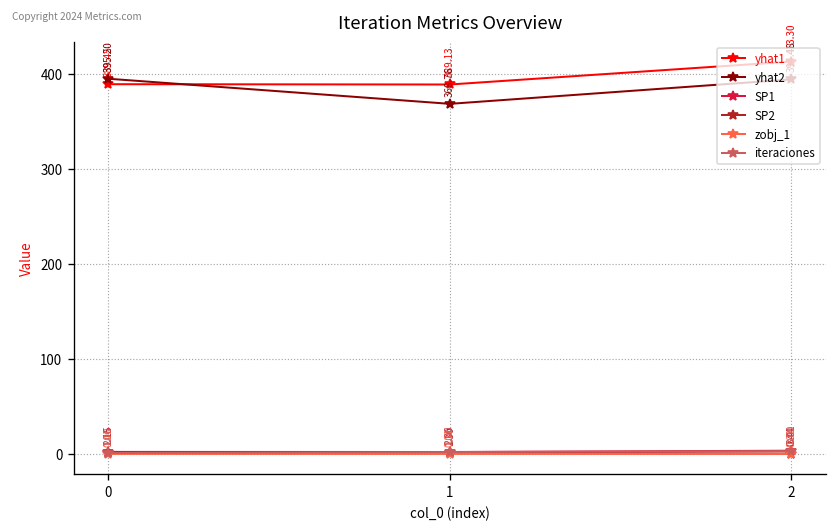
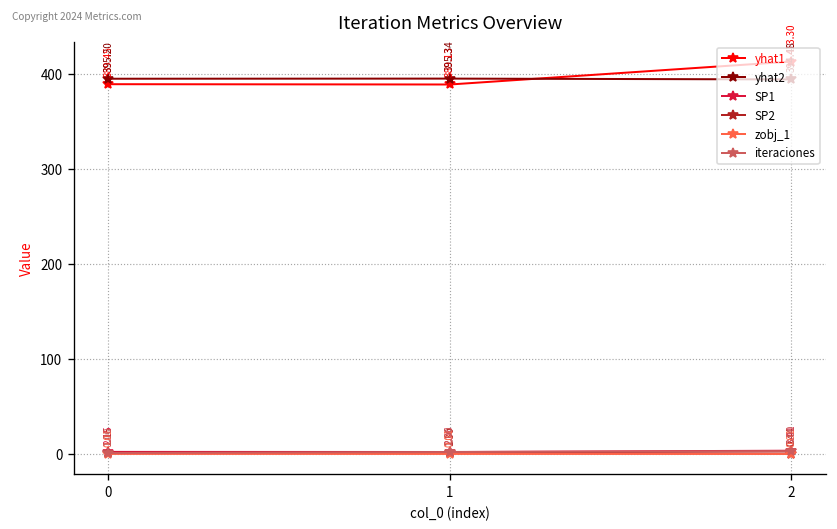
  {
    "yhat2": {
-     "1": 368.76
+     "1": 395.34
    }
  }
